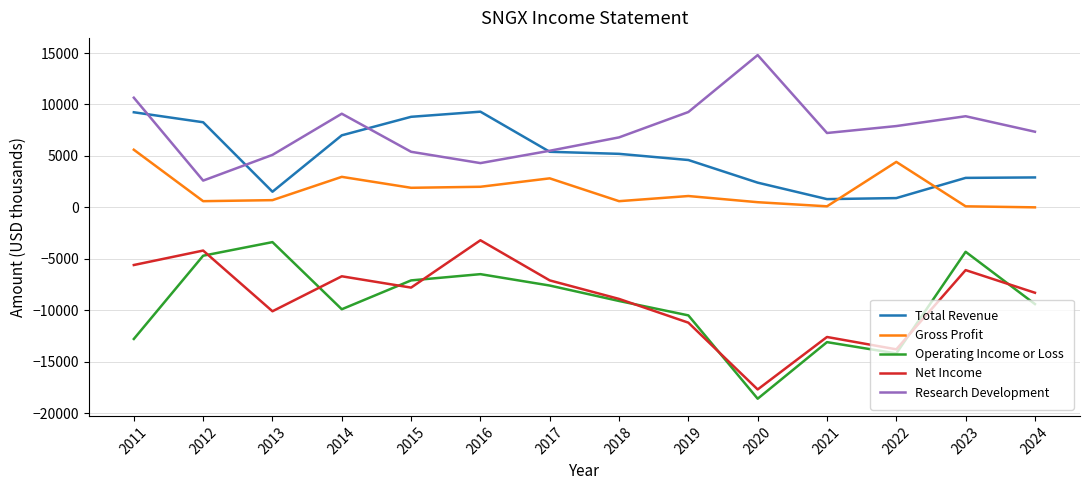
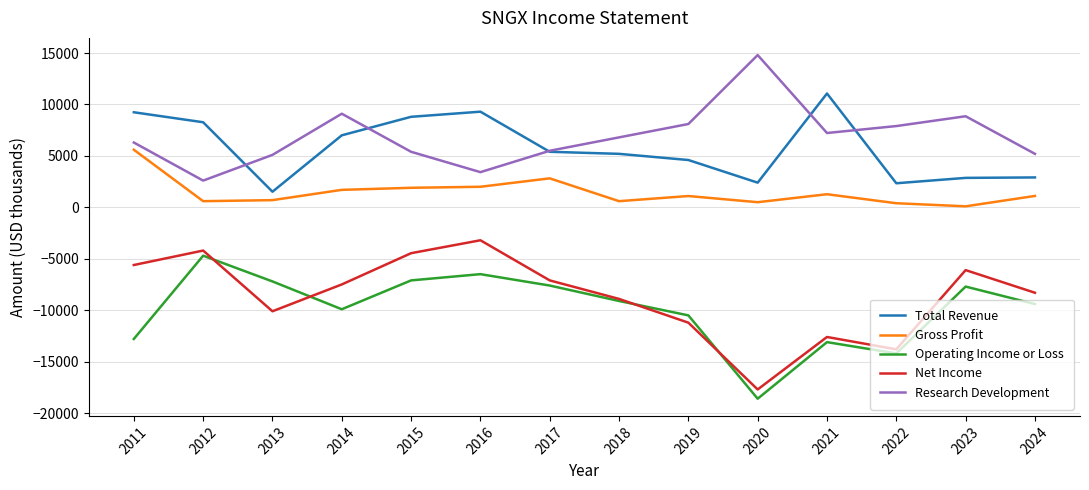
  {
    "Total Revenue": {
      "2011": 9200,
      "2012": 8300,
      "2013": 1500,
      "2014": 7000,
      "2015": 8800,
      "2016": 9300,
      "2018": 5200,
      "2019": 4600,
      "2020": 2400,
-     "2021": 800,
-     "2022": 900,
+     "2021": 11100,
+     "2022": 2300,
      "2023": 2900,
      "2024": 2900
    },
    "Gross Profit": {
      "2011": 5600,
      "2012": 600,
      "2013": 700,
-     "2014": 3000,
+     "2014": 1700,
      "2015": 1900,
      "2016": 2000,
      "2017": 2800,
      "2018": 600,
      "2019": 1100,
      "2020": 500,
-     "2021": 100,
-     "2022": 4400,
+     "2021": 1300,
+     "2022": 400,
      "2023": 100,
-     "2024": 0
+     "2024": 1100
    },
    "Operating Income or Loss": {
      "2011": -12800,
      "2012": -4700,
-     "2013": -3400,
+     "2013": -7200,
      "2014": -9900,
      "2015": -7100,
      "2016": -6500,
      "2017": -7600,
      "2019": -10500,
      "2020": -18600,
      "2021": -13100,
-     "2023": -4300
+     "2023": -7700
    },
    "Net Income": {
      "2011": -5600,
      "2012": -4200,
      "2013": -10100,
-     "2014": -6700,
-     "2015": -7800,
+     "2014": -7500,
+     "2015": -4500,
      "2016": -3200,
      "2017": -7100,
      "2019": -11200,
      "2020": -17700,
      "2021": -12600,
      "2023": -6100,
      "2024": -8300
    },
    "Research Development": {
-     "2011": 10700,
+     "2011": 6300,
      "2012": 2600,
      "2013": 5100,
      "2014": 9100,
      "2015": 5400,
-     "2016": 4300,
+     "2016": 3400,
      "2018": 6800,
-     "2019": 9300,
+     "2019": 8100,
      "2020": 14800,
      "2021": 7200,
      "2022": 7900,
      "2023": 8900,
-     "2024": 7400
+     "2024": 5200
    }
  }
